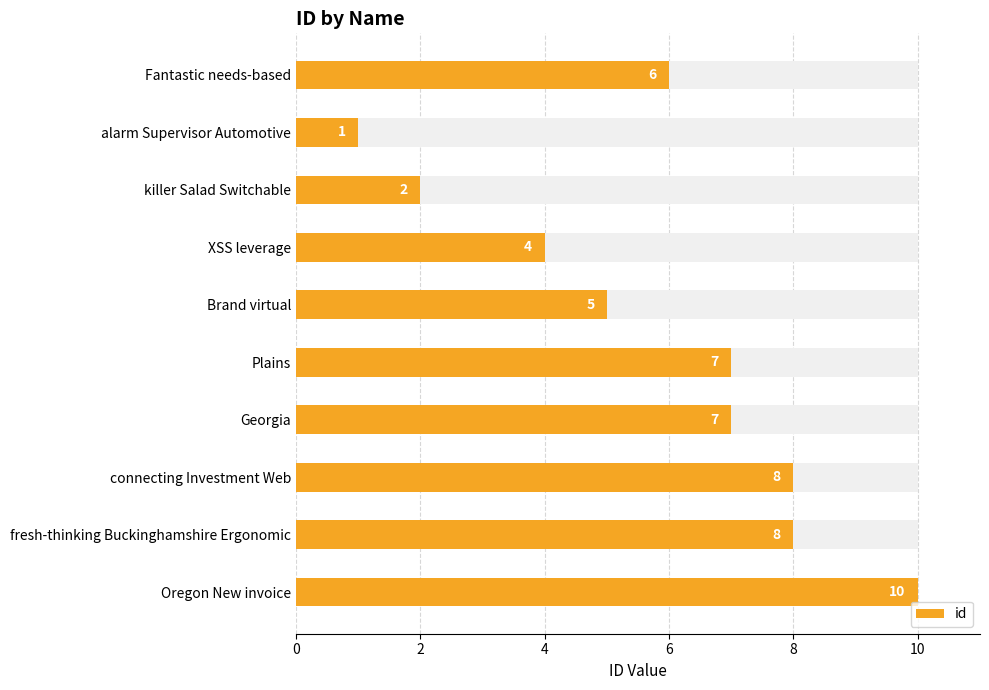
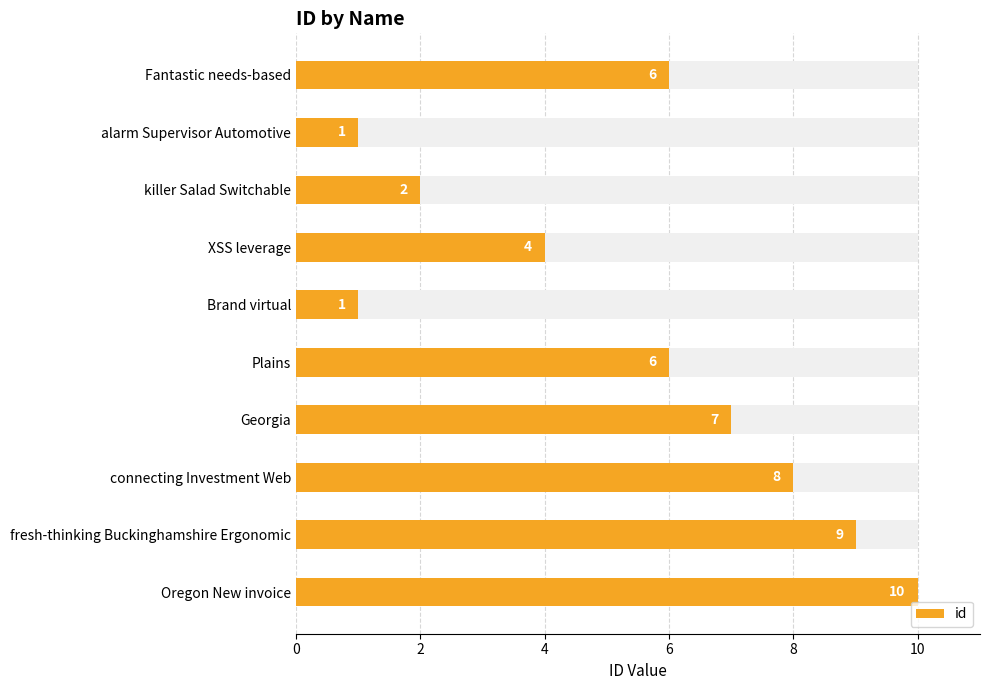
  {
    "id": {
-     "Brand virtual": 5,
-     "Plains": 7,
-     "fresh-thinking Buckinghamshire Ergonomic": 8,
+     "Brand virtual": 1,
+     "Plains": 6,
+     "fresh-thinking Buckinghamshire Ergonomic": 9,
      "Oregon New invoice": 10
    }
  }
